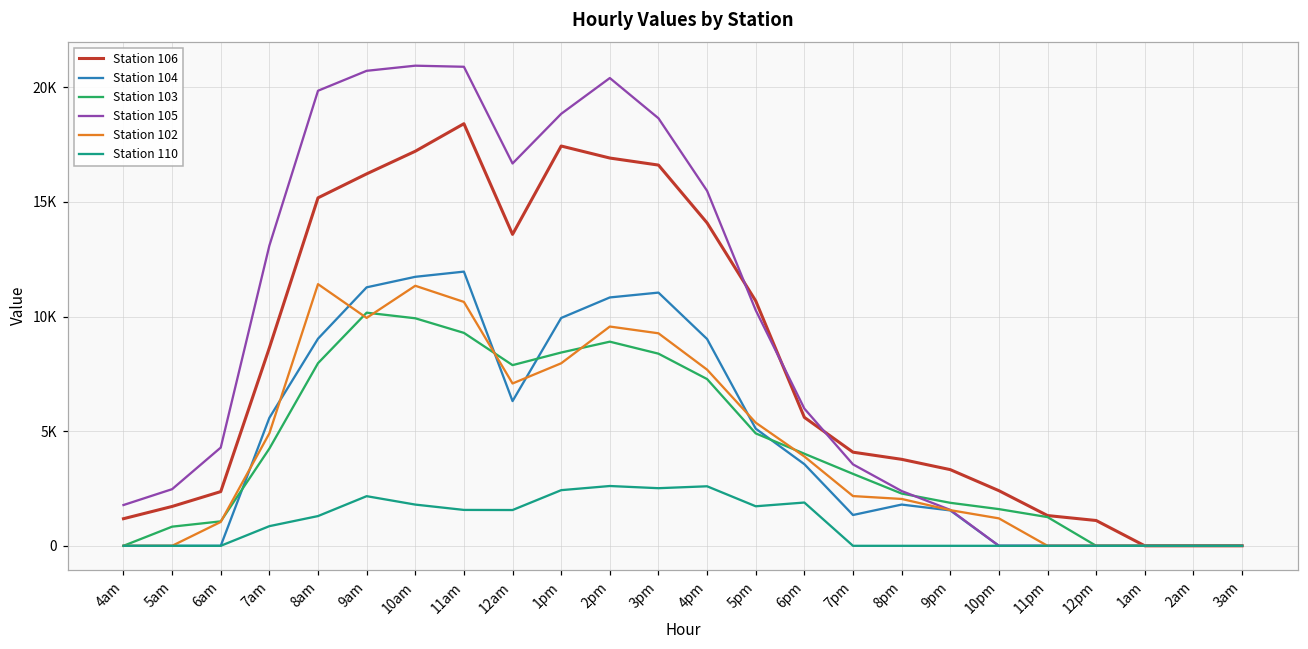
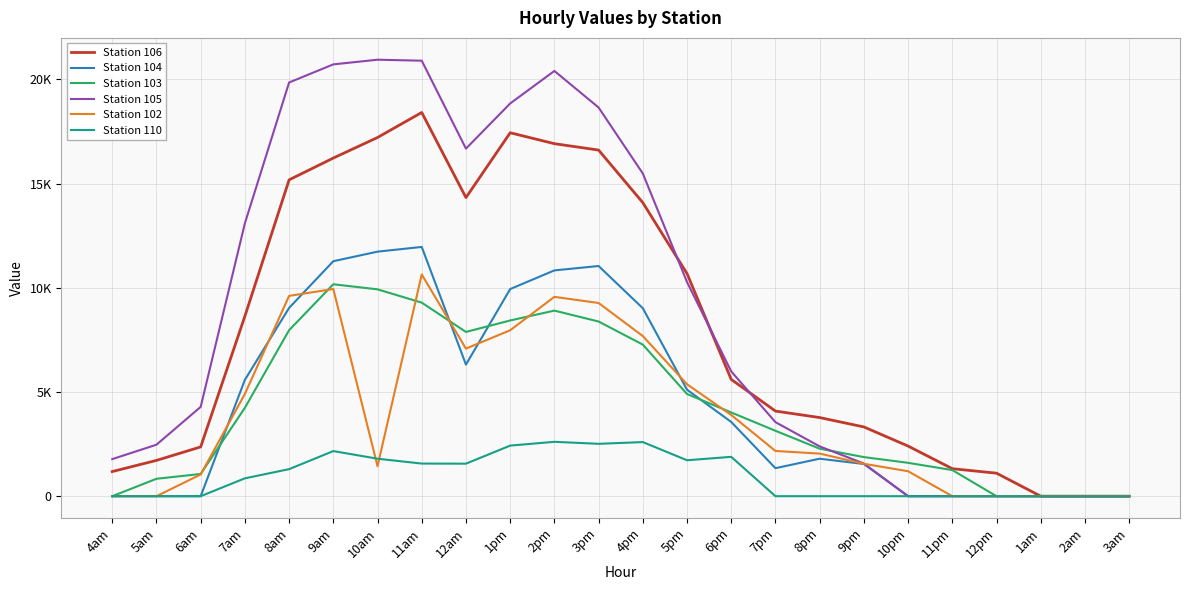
  {
    "Station 106": {
      "4am": 1200,
      "5am": 1700,
      "6am": 2400,
      "7am": 8600,
      "8am": 15200,
      "9am": 16200,
      "10am": 17200,
      "11am": 18400,
-     "12am": 13600,
+     "12am": 14300,
      "1pm": 17400,
      "2pm": 16900,
      "3pm": 16600,
      "4pm": 14100,
      "5pm": 10700,
      "6pm": 5600,
      "7pm": 4100,
      "8pm": 3800,
      "9pm": 3300,
      "10pm": 2400,
      "12pm": 1100
    },
    "Station 104": {
      "7am": 5600,
      "8am": 9000,
      "9am": 11300,
      "10am": 11700,
      "11am": 12000,
      "12am": 6300,
      "1pm": 9900,
      "2pm": 10800,
      "3pm": 11000,
      "4pm": 9000,
      "5pm": 5100,
      "6pm": 3600,
      "7pm": 1300,
      "8pm": 1800
    },
    "Station 105": {
      "4am": 1800,
      "5am": 2500,
      "6am": 4300,
      "7am": 13100,
      "8am": 19800,
      "9am": 20700,
      "10am": 20900,
      "11am": 20900,
      "12am": 16700,
      "1pm": 18800,
      "2pm": 20400,
      "3pm": 18600,
      "4pm": 15500,
      "5pm": 10300,
      "6pm": 6000,
      "7pm": 3600
    },
    "Station 102": {
      "7am": 4900,
-     "8am": 11400,
+     "8am": 9600,
      "9am": 9900,
-     "10am": 11300,
+     "10am": 1400,
      "11am": 10600,
      "12am": 7100,
      "1pm": 8000,
      "2pm": 9600,
      "3pm": 9300,
      "4pm": 7700,
      "5pm": 5400,
      "7pm": 2200,
      "8pm": 2000,
      "10pm": 1200
    }
  }
